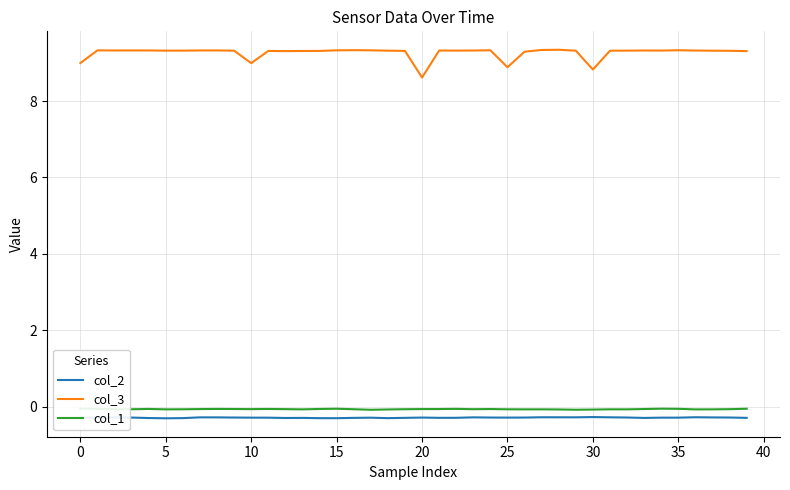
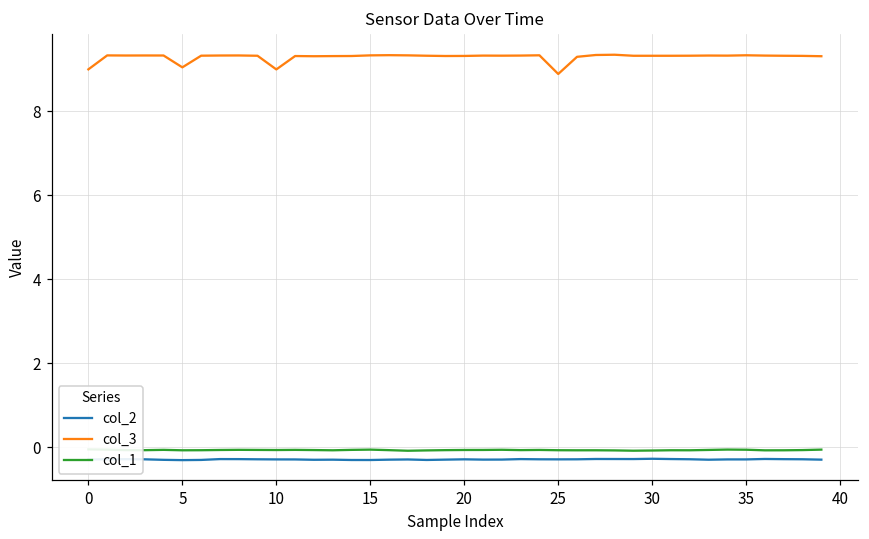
  {
    "col_2": {
      "5": -0.3,
      "10": -0.3,
      "15": -0.3,
      "20": -0.3,
      "25": -0.3,
      "30": -0.3,
      "35": -0.3
    },
    "col_3": {
      "0": 9.0,
-     "5": 9.3,
+     "5": 9.0,
      "10": 9.0,
      "15": 9.3,
-     "20": 8.6,
+     "20": 9.3,
      "25": 8.9,
-     "30": 8.8,
+     "30": 9.3,
      "35": 9.3
    },
    "col_1": {
      "5": -0.1,
      "10": -0.1,
      "15": -0.1,
      "20": -0.1,
      "25": -0.1,
      "30": -0.1,
      "35": -0.1
    }
  }
